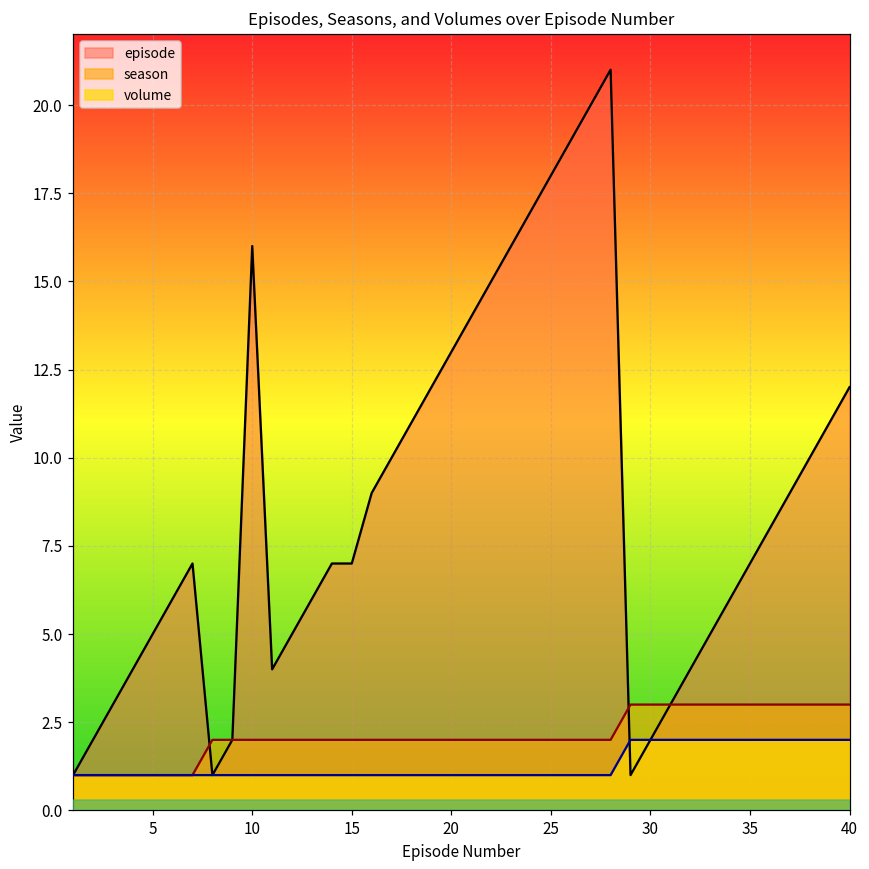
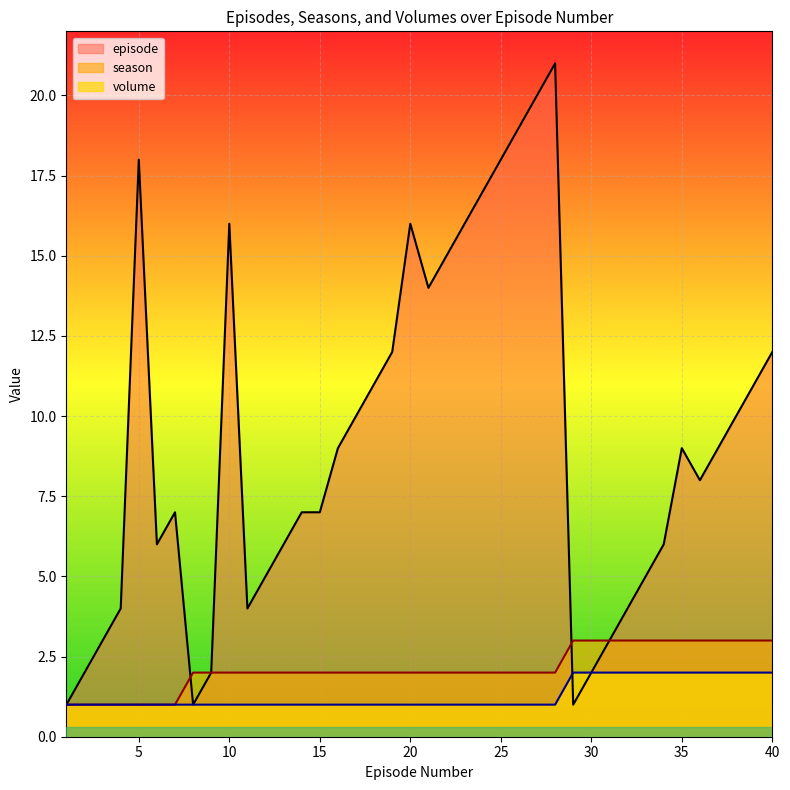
  {
    "episode": {
-     "5": 5,
+     "5": 18,
      "10": 16,
      "15": 7,
-     "20": 13,
+     "20": 16,
      "25": 18,
-     "35": 7,
+     "35": 9,
      "40": 12
    }
  }
